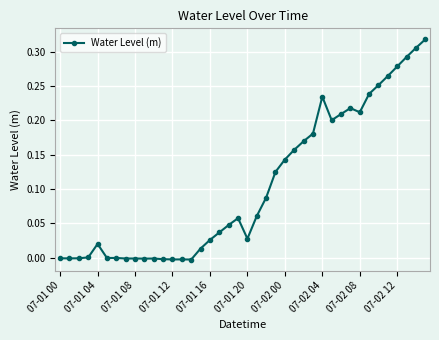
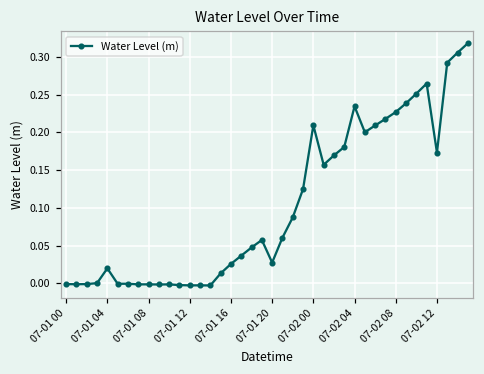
  {
    "07-01 00": 0.00,
    "07-01 04": 0.02,
    "07-01 08": 0.00,
    "07-01 12": 0.00,
    "07-01 16": 0.03,
    "07-01 20": 0.03,
-   "07-02 00": 0.14,
+   "07-02 00": 0.21,
    "07-02 04": 0.23,
-   "07-02 08": 0.21,
-   "07-02 12": 0.28
+   "07-02 08": 0.23,
+   "07-02 12": 0.17
  }
